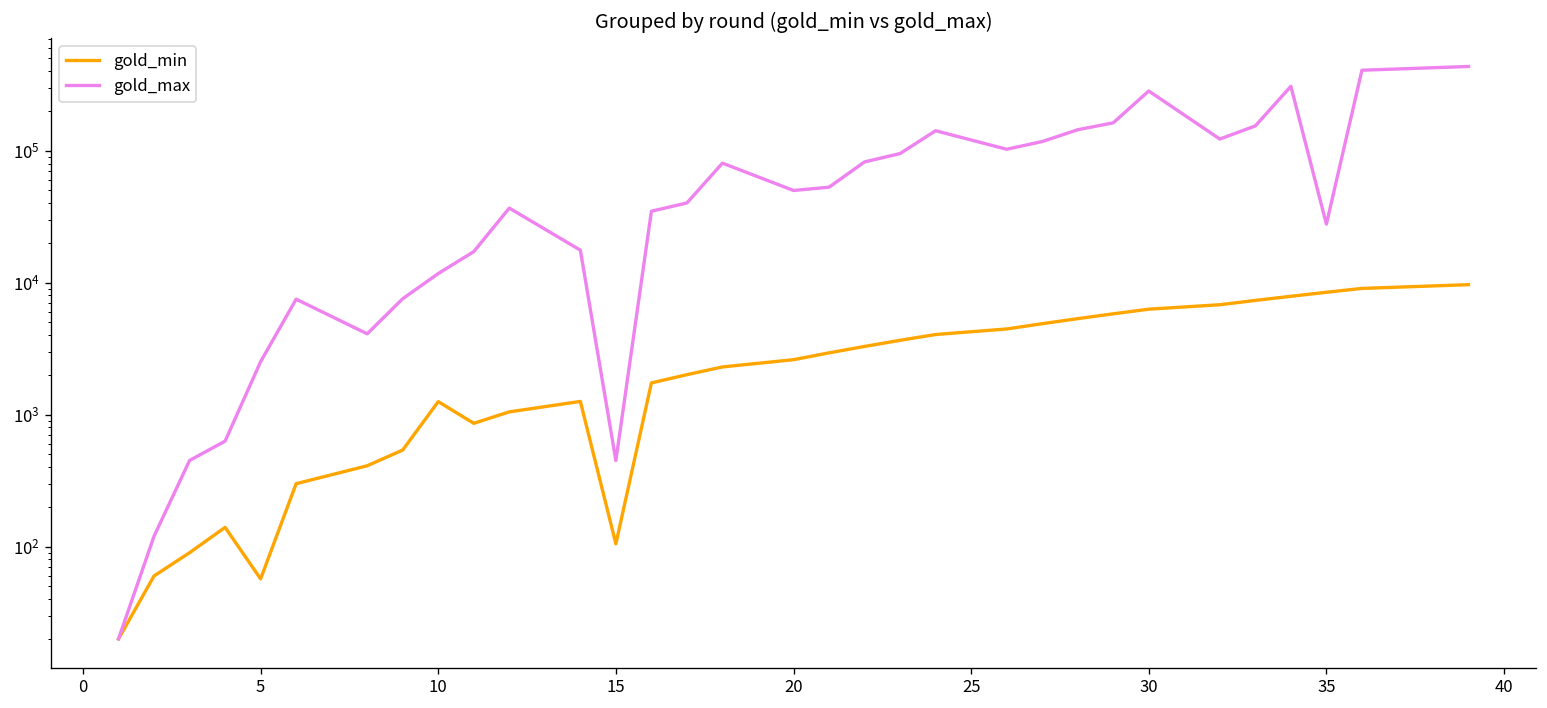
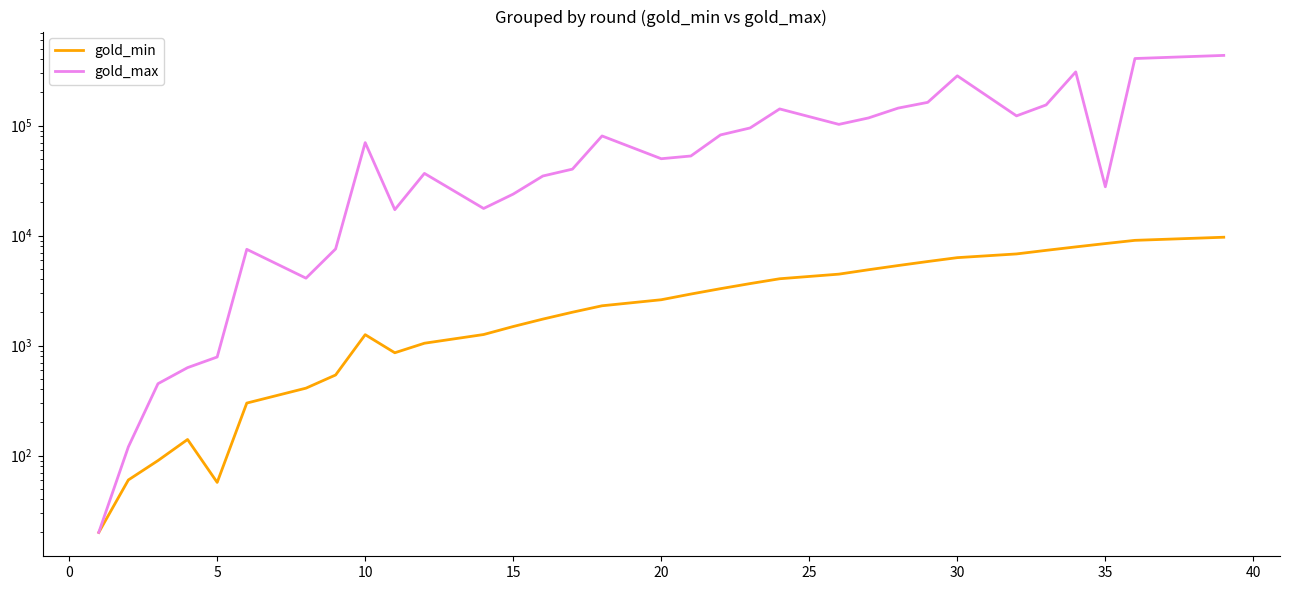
  {
    "gold_min": {
      "5": 60,
      "10": 1300,
-     "15": 110,
+     "15": 1500,
      "20": 2600,
      "30": 6000,
      "35": 8000
    },
    "gold_max": {
-     "5": 2500,
-     "10": 12000,
-     "15": 450,
+     "5": 800,
+     "10": 70000,
+     "15": 24000,
      "20": 50000,
      "30": 280000,
      "35": 28000
    }
  }
